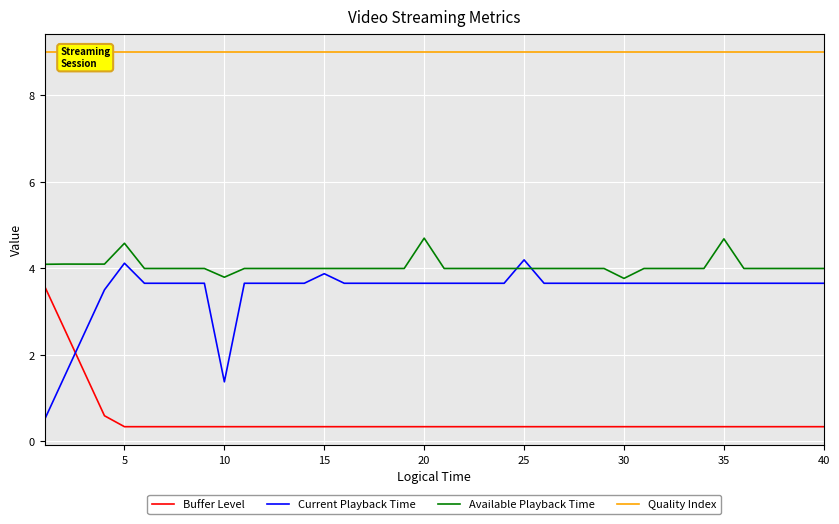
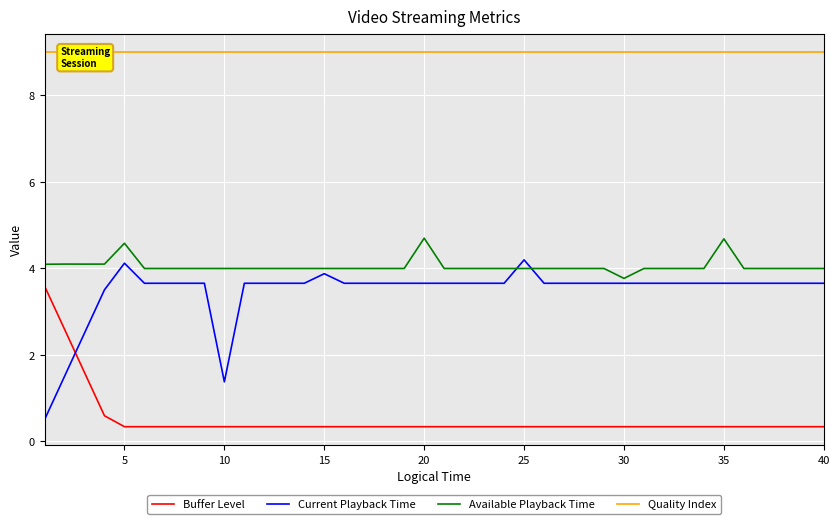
  {
    "Buffer Level": {
      "5": 0.3,
      "10": 0.3,
      "15": 0.3,
      "20": 0.3,
      "25": 0.3,
      "30": 0.3,
      "35": 0.3,
      "40": 0.3
    },
    "Current Playback Time": {
      "5": 4.1,
      "10": 1.4,
      "15": 3.9,
      "20": 3.7,
      "25": 4.2,
      "30": 3.7,
      "35": 3.7,
      "40": 3.7
    },
    "Available Playback Time": {
      "5": 4.6,
-     "10": 3.8,
+     "10": 4.0,
      "15": 4.0,
      "20": 4.7,
      "25": 4.0,
      "30": 3.8,
      "35": 4.7,
      "40": 4.0
    },
    "Quality Index": {
      "5": 9.0,
      "10": 9.0,
      "15": 9.0,
      "20": 9.0,
      "25": 9.0,
      "30": 9.0,
      "35": 9.0,
      "40": 9.0
    }
  }
